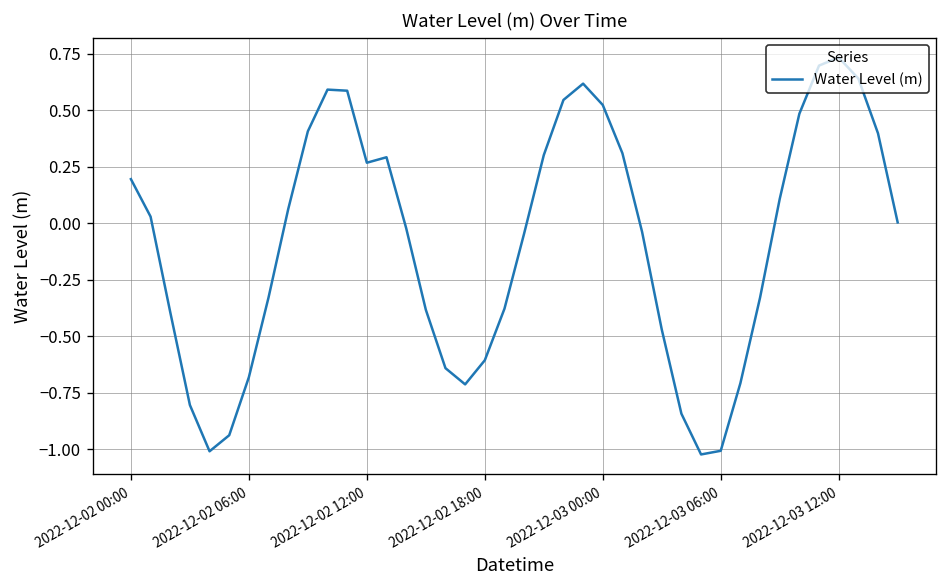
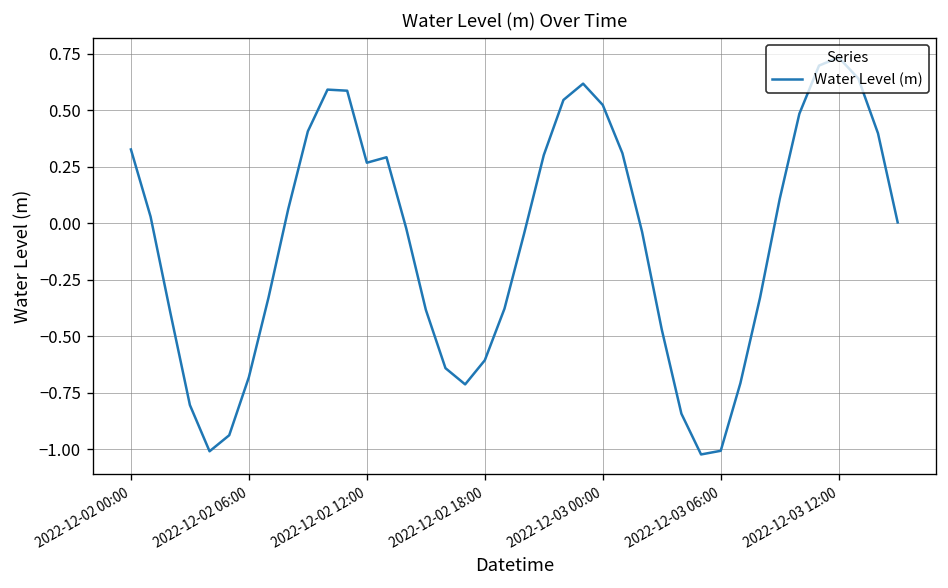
  {
-   "2022-12-02 00:00": 0.19,
+   "2022-12-02 00:00": 0.33,
    "2022-12-02 06:00": -0.68,
    "2022-12-02 12:00": 0.27,
    "2022-12-02 18:00": -0.61,
    "2022-12-03 00:00": 0.52,
    "2022-12-03 06:00": -1.01
  }
